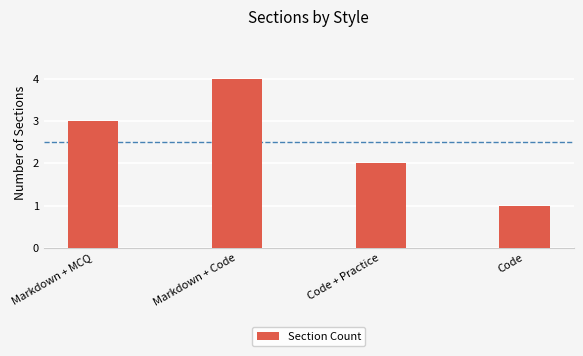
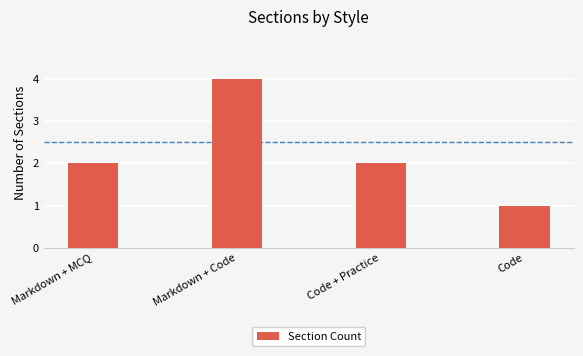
  {
-   "Markdown + MCQ": 3,
+   "Markdown + MCQ": 2,
    "Markdown + Code": 4,
    "Code + Practice": 2,
    "Code": 1
  }
